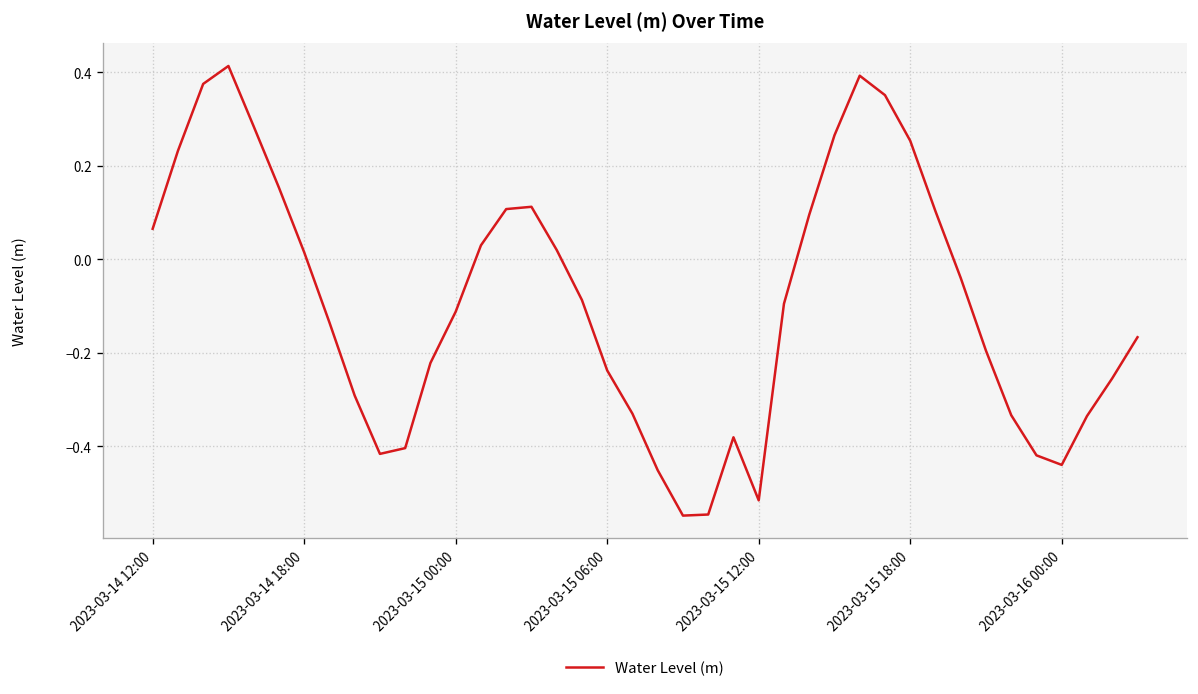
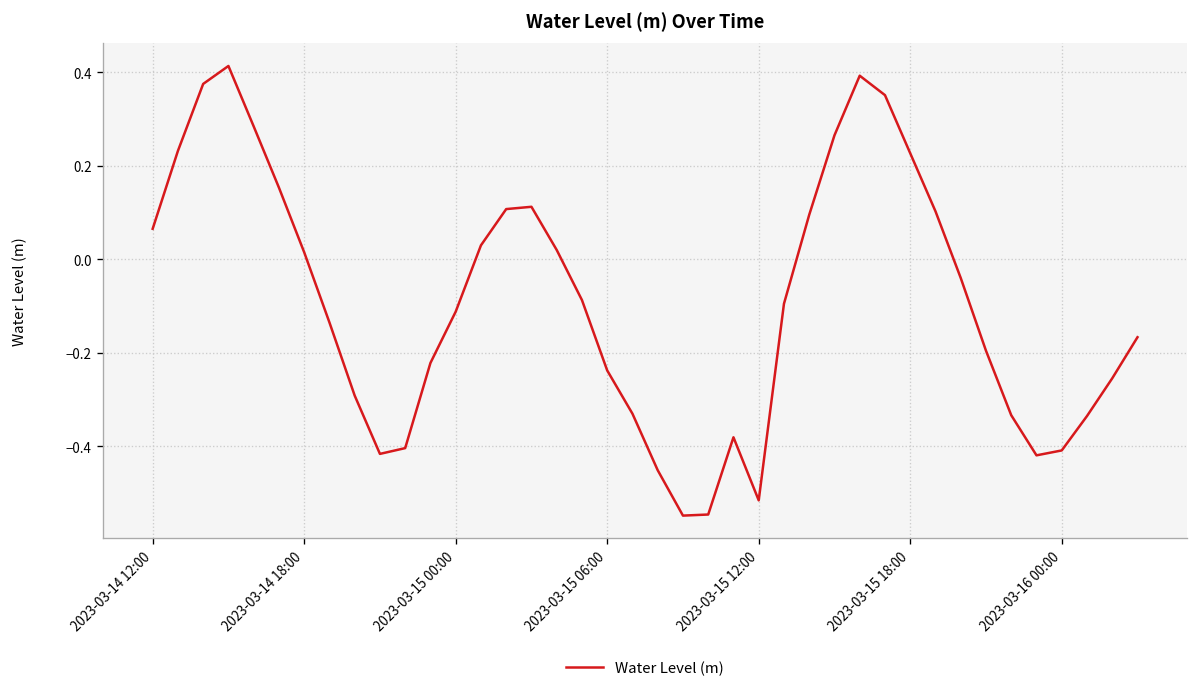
  {
    "2023-03-14 12:00": 0.07,
    "2023-03-14 18:00": 0.02,
    "2023-03-15 00:00": -0.11,
    "2023-03-15 06:00": -0.24,
    "2023-03-15 12:00": -0.52,
-   "2023-03-15 18:00": 0.25,
-   "2023-03-16 00:00": -0.44
+   "2023-03-15 18:00": 0.23,
+   "2023-03-16 00:00": -0.41
  }
